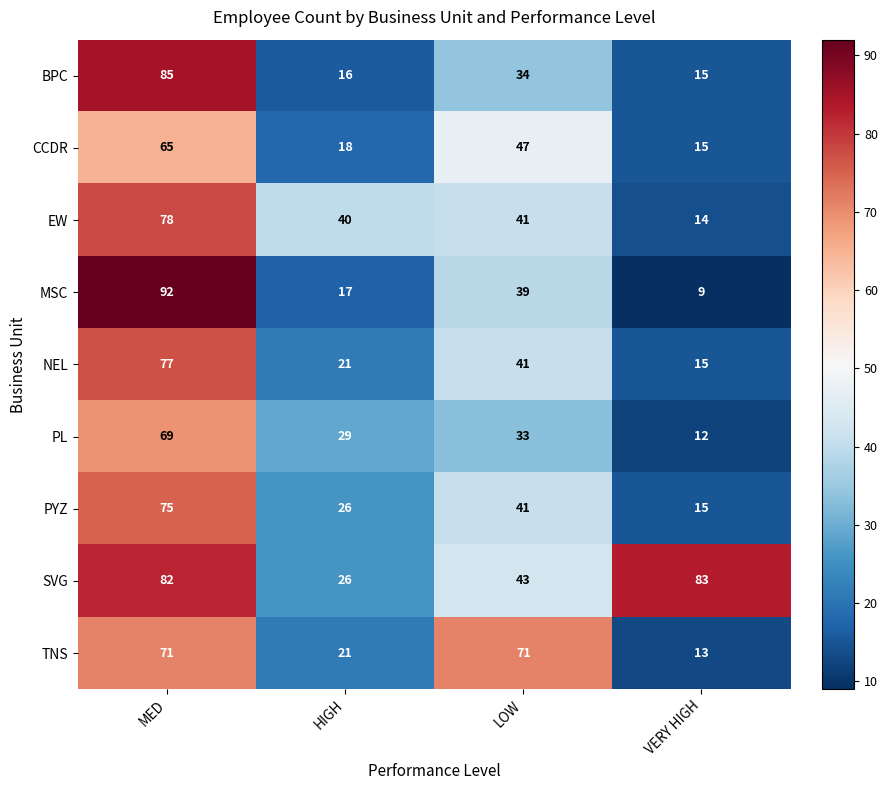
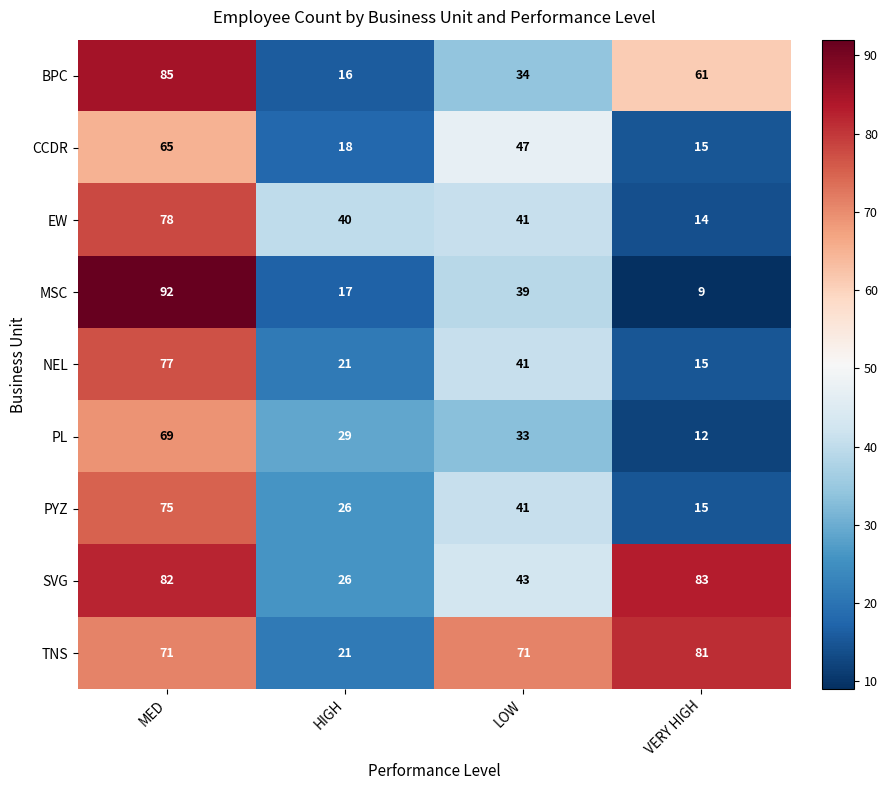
  {
    "BPC": {
      "MED": 85,
      "HIGH": 16,
      "LOW": 34,
-     "VERY HIGH": 15
+     "VERY HIGH": 61
    },
    "CCDR": {
      "MED": 65,
      "HIGH": 18,
      "LOW": 47,
      "VERY HIGH": 15
    },
    "EW": {
      "MED": 78,
      "HIGH": 40,
      "LOW": 41,
      "VERY HIGH": 14
    },
    "MSC": {
      "MED": 92,
      "HIGH": 17,
      "LOW": 39,
      "VERY HIGH": 9
    },
    "NEL": {
      "MED": 77,
      "HIGH": 21,
      "LOW": 41,
      "VERY HIGH": 15
    },
    "PL": {
      "MED": 69,
      "HIGH": 29,
      "LOW": 33,
      "VERY HIGH": 12
    },
    "PYZ": {
      "MED": 75,
      "HIGH": 26,
      "LOW": 41,
      "VERY HIGH": 15
    },
    "SVG": {
      "MED": 82,
      "HIGH": 26,
      "LOW": 43,
      "VERY HIGH": 83
    },
    "TNS": {
      "MED": 71,
      "HIGH": 21,
      "LOW": 71,
-     "VERY HIGH": 13
+     "VERY HIGH": 81
    }
  }
